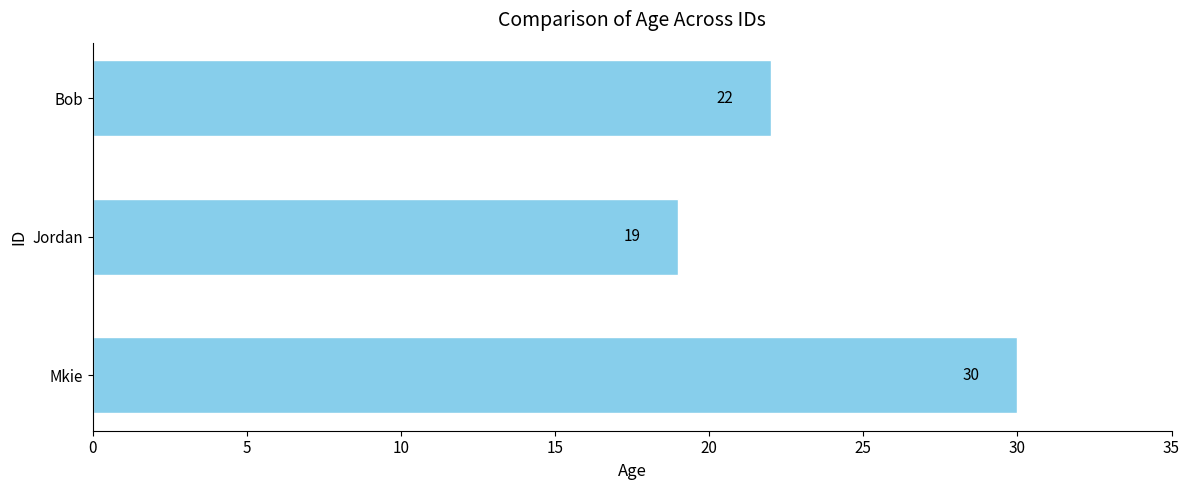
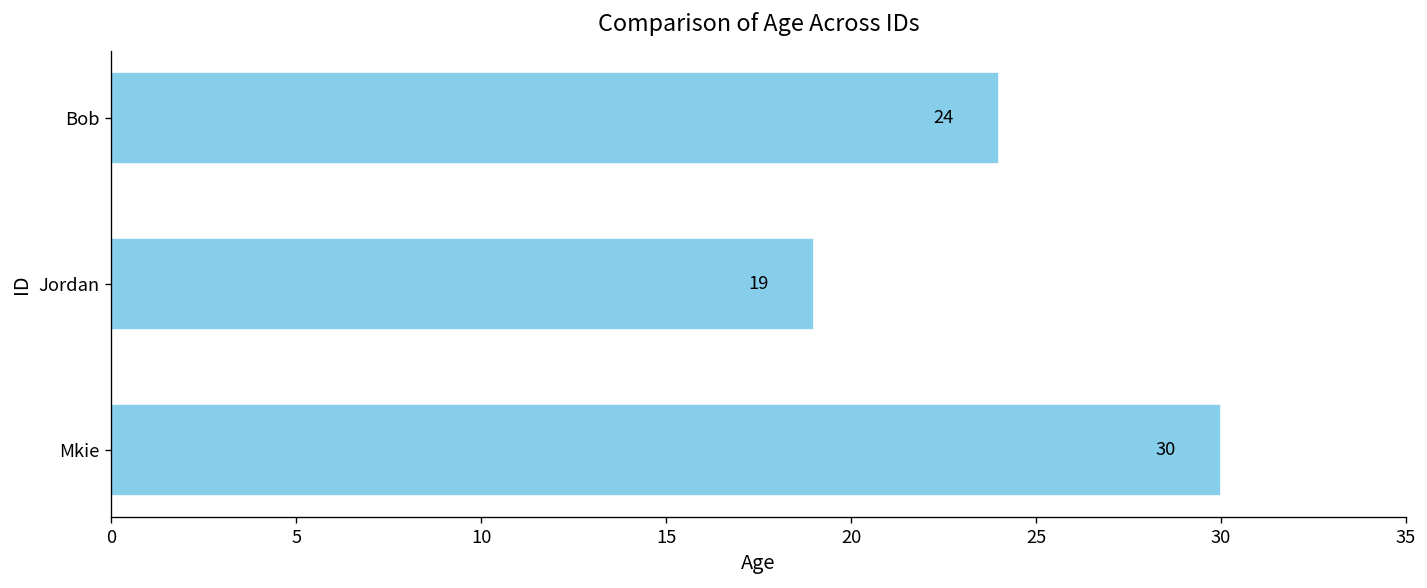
  {
-   "Bob": 22,
+   "Bob": 24,
    "Jordan": 19,
    "Mkie": 30
  }
